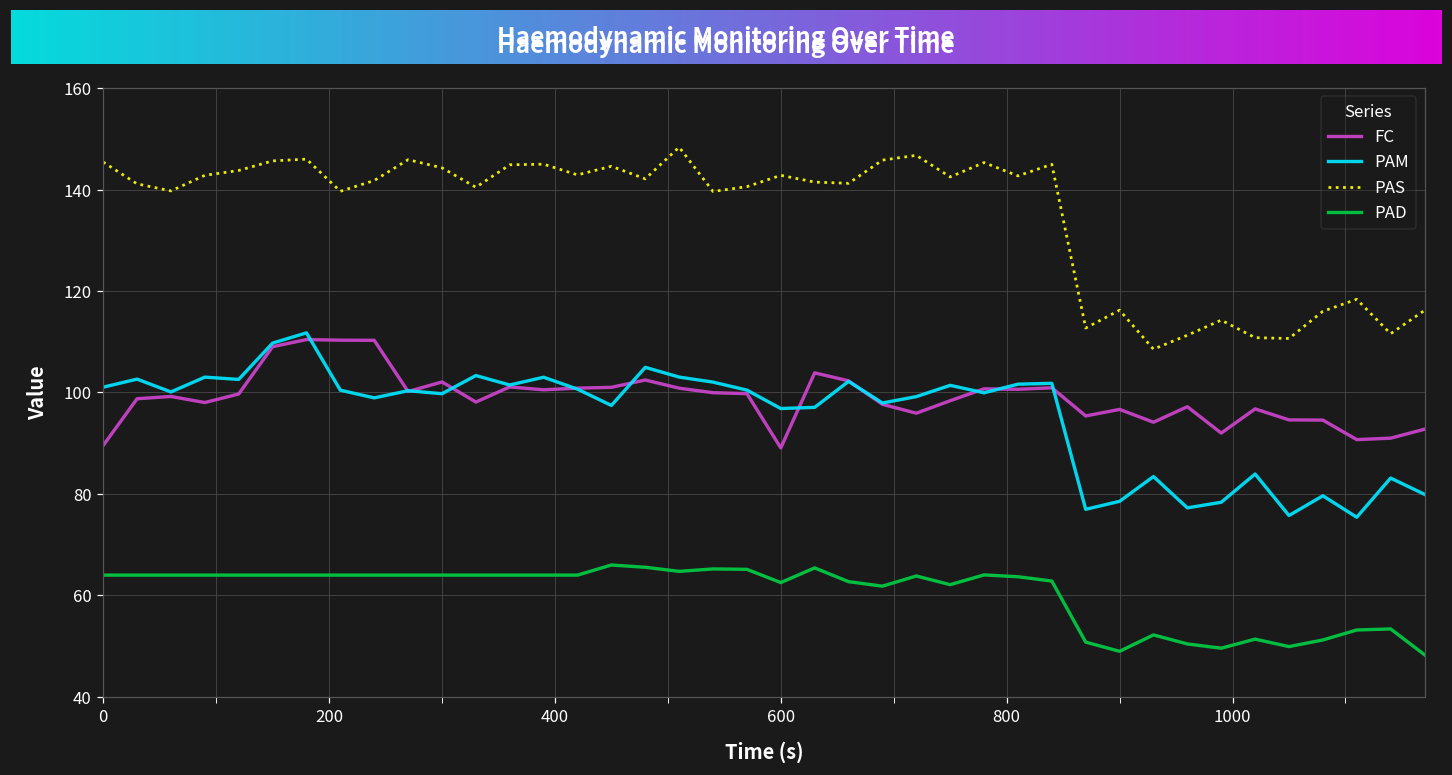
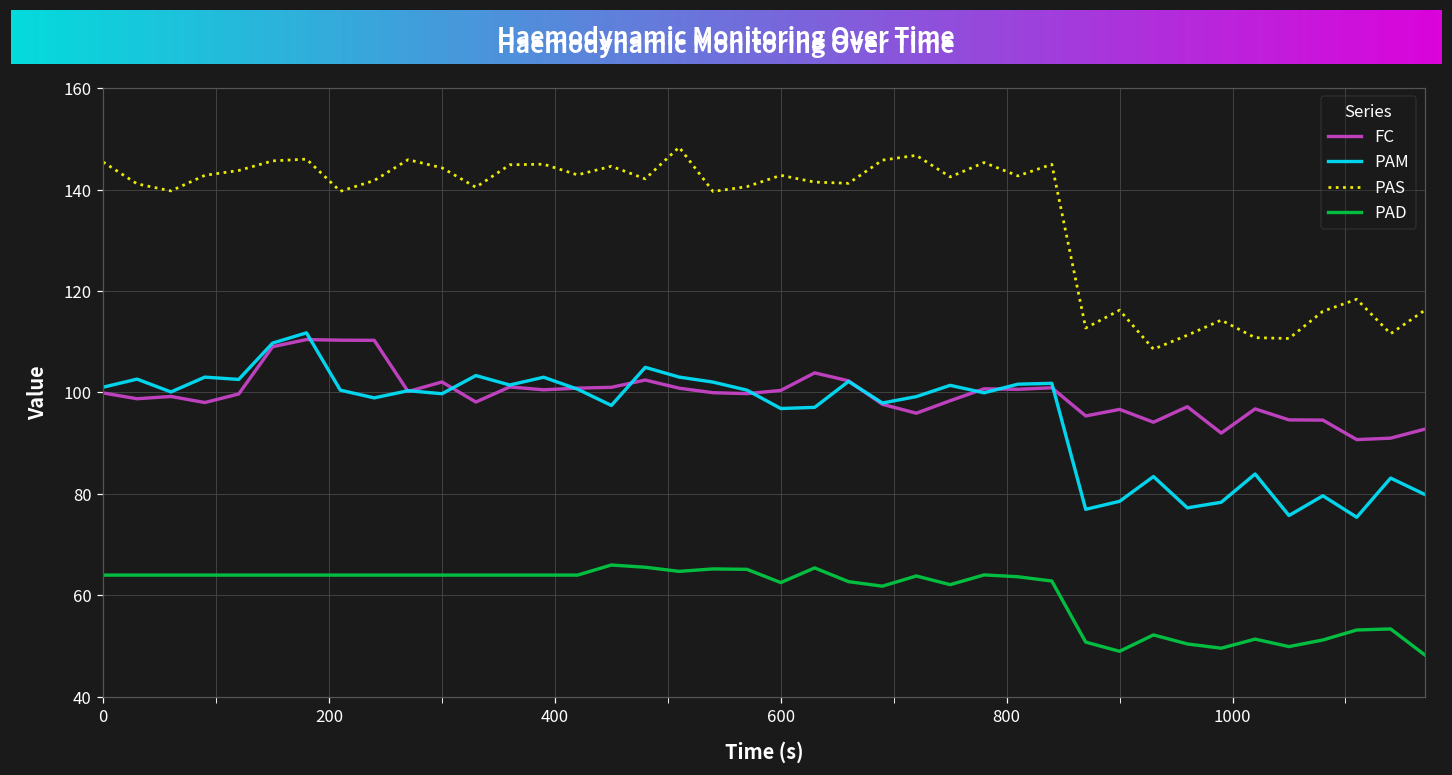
  {
    "FC": {
-     "0": 90,
-     "600": 89
+     "0": 100,
+     "600": 100
    },
    "PAM": {
      "0": 101,
      "600": 97
    },
    "PAS": {
      "0": 145,
      "600": 143
    },
    "PAD": {
      "0": 64,
      "600": 63
    }
  }
